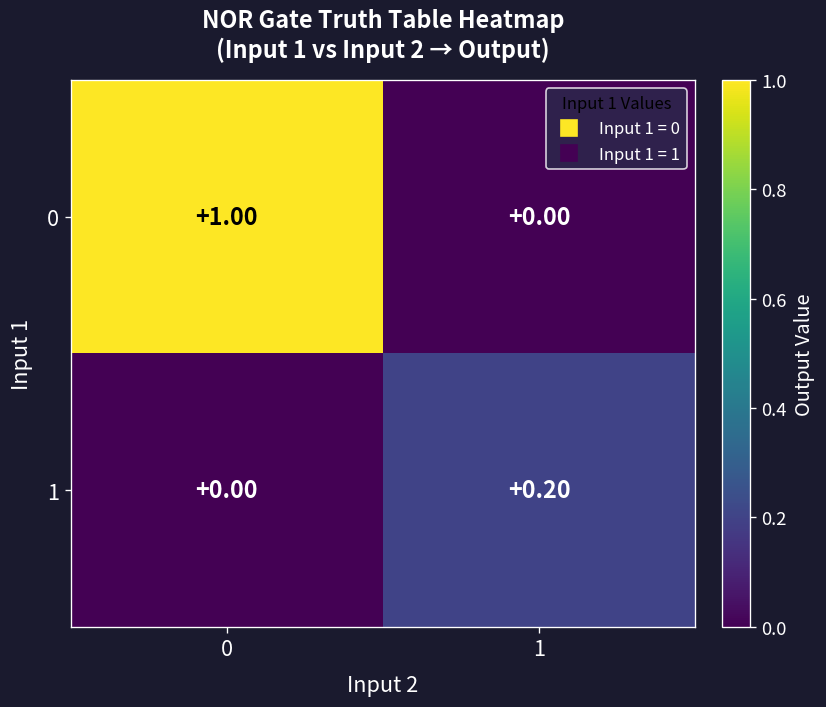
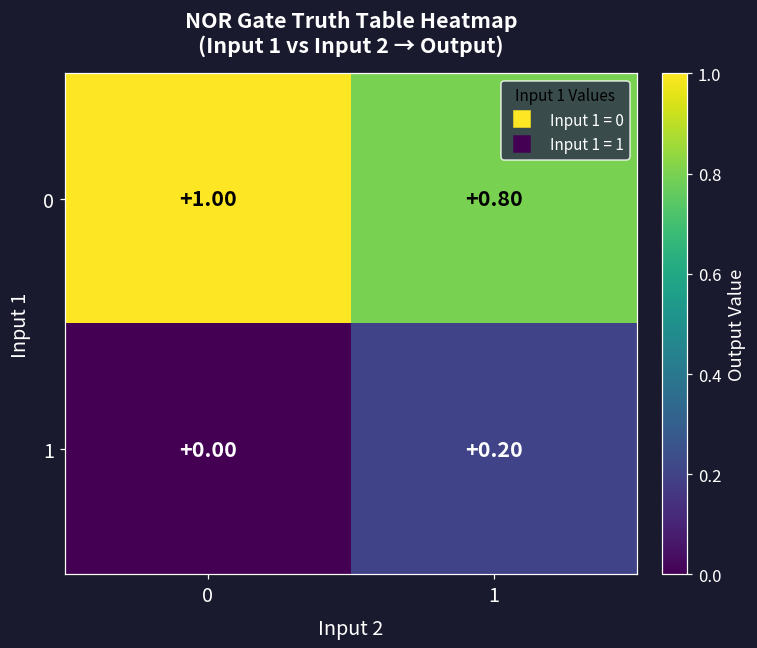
  {
    "0": {
      "0": "+1.00",
-     "1": "+0.00"
+     "1": "+0.80"
    },
    "1": {
      "0": "+0.00",
      "1": "+0.20"
    }
  }
